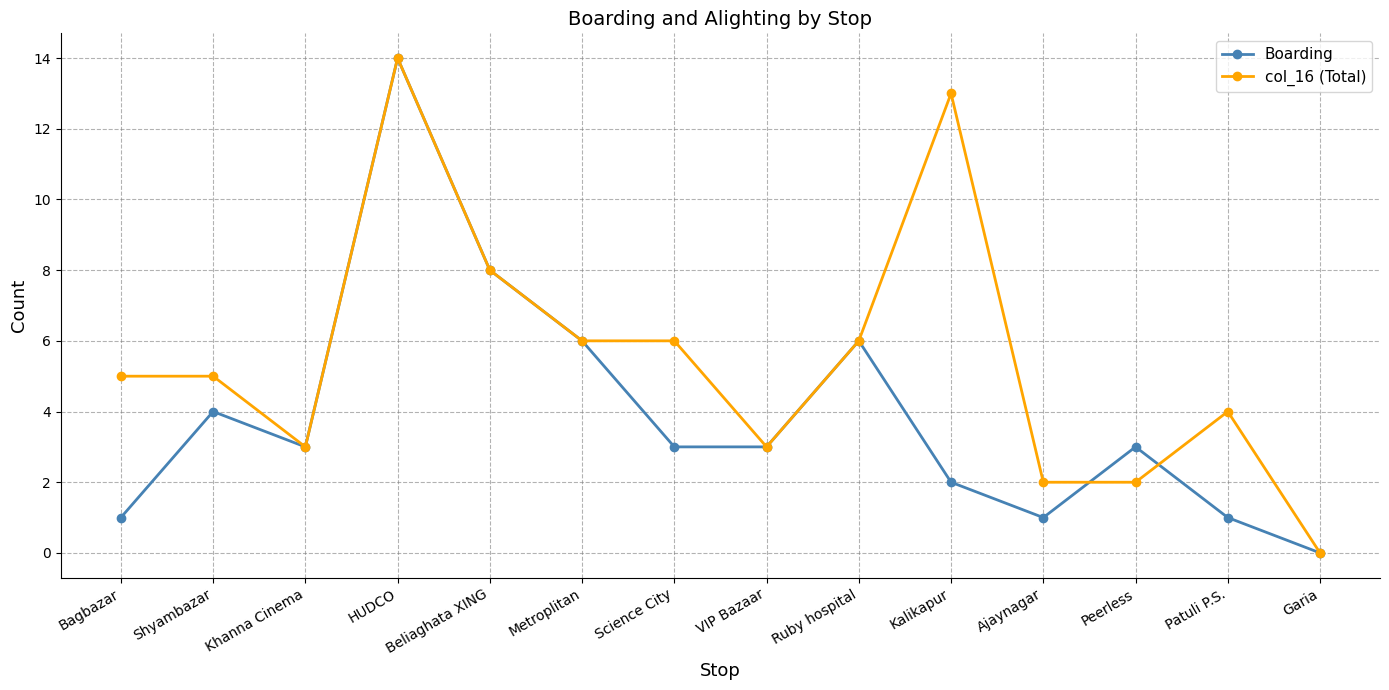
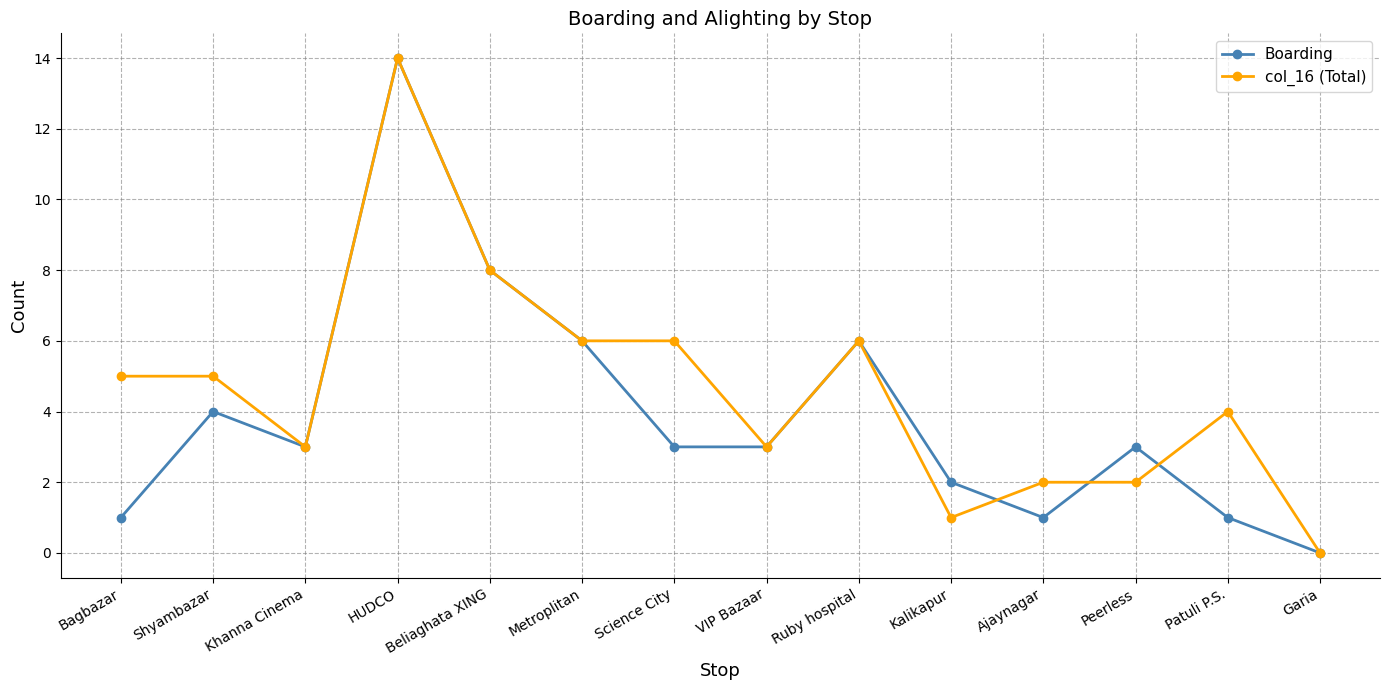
  {
    "Boarding": {
      "Bagbazar": 1,
      "Shyambazar": 4,
      "Science City": 3,
      "Kalikapur": 2,
      "Ajaynagar": 1,
      "Peerless": 3,
      "Patuli P.S.": 1
    },
    "col_16 (Total)": {
      "Bagbazar": 5,
      "Shyambazar": 5,
      "Science City": 6,
-     "Kalikapur": 13,
+     "Kalikapur": 1,
      "Ajaynagar": 2,
      "Peerless": 2,
      "Patuli P.S.": 4
    }
  }
